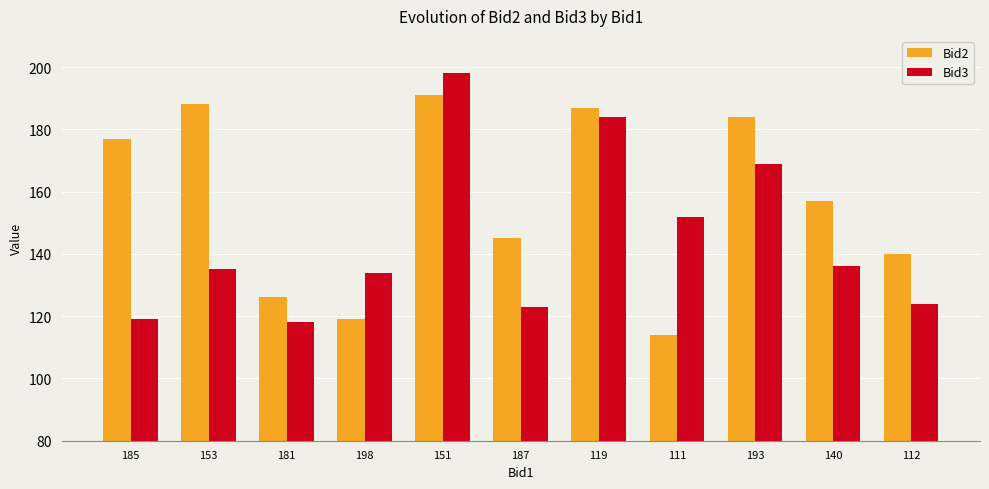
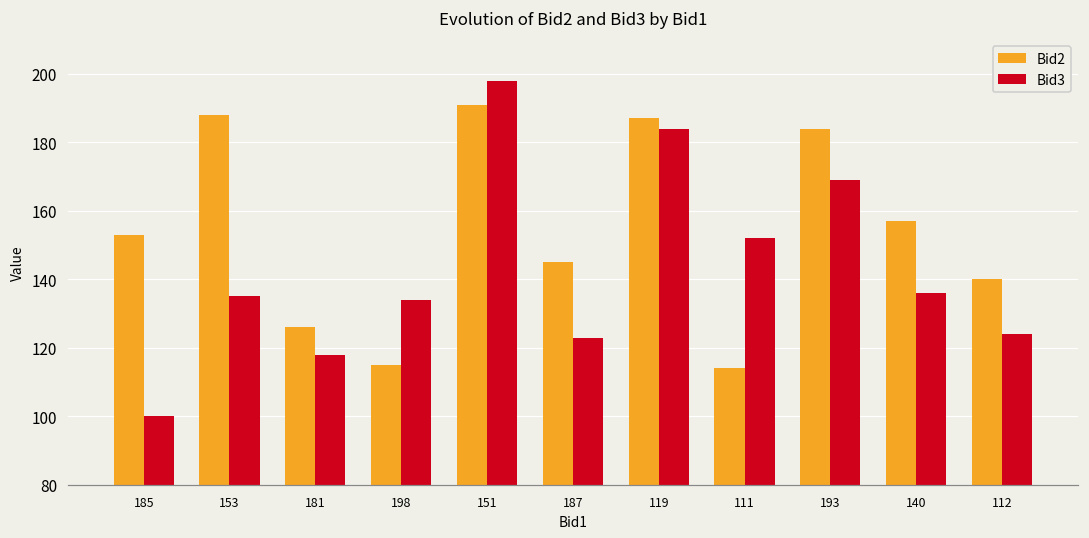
  {
    "Bid2": {
-     "185": 177,
+     "185": 153,
      "153": 188,
      "181": 126,
-     "198": 119,
+     "198": 115,
      "151": 191,
      "187": 145,
      "119": 187,
      "111": 114,
      "193": 184,
      "140": 157,
      "112": 140
    },
    "Bid3": {
-     "185": 119,
+     "185": 100,
      "153": 135,
      "181": 118,
      "198": 134,
      "151": 198,
      "187": 123,
      "119": 184,
      "111": 152,
      "193": 169,
      "140": 136,
      "112": 124
    }
  }
